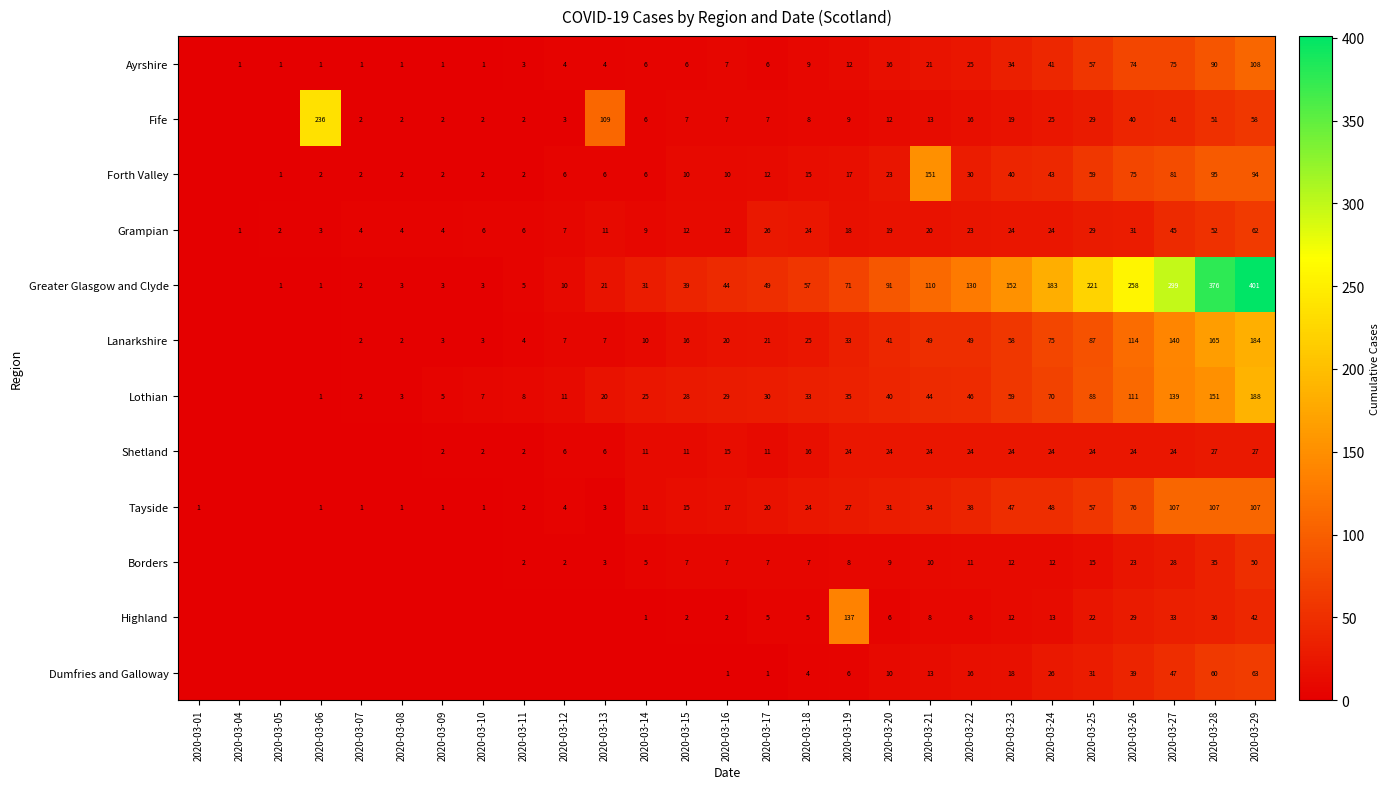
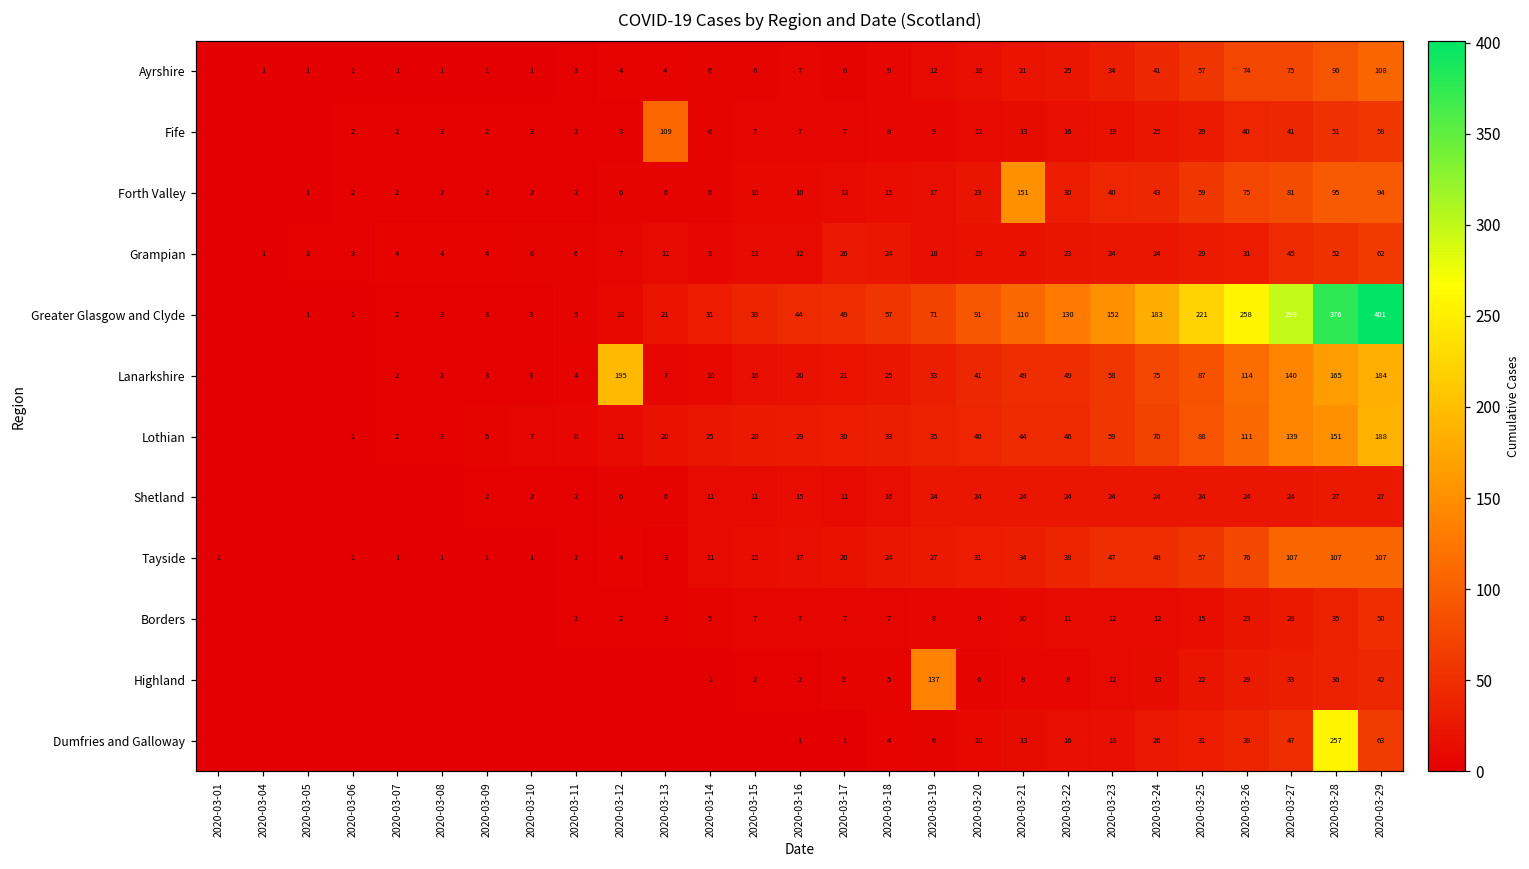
  {
    "Fife": {
-     "2020-03-06": 236,
+     "2020-03-06": 2,
      "2020-03-07": 2,
      "2020-03-08": 2,
      "2020-03-09": 2,
      "2020-03-10": 2,
      "2020-03-11": 2,
      "2020-03-12": 3,
      "2020-03-13": 109,
      "2020-03-14": 6,
      "2020-03-15": 7,
      "2020-03-16": 7,
      "2020-03-17": 7,
      "2020-03-18": 8,
      "2020-03-19": 9,
      "2020-03-20": 12,
      "2020-03-21": 13,
      "2020-03-22": 16,
      "2020-03-23": 19,
      "2020-03-24": 25,
      "2020-03-25": 29,
      "2020-03-26": 40,
      "2020-03-27": 41,
      "2020-03-28": 51,
      "2020-03-29": 58
    },
    "Lanarkshire": {
      "2020-03-07": 2,
      "2020-03-08": 2,
      "2020-03-09": 3,
      "2020-03-10": 3,
      "2020-03-11": 4,
-     "2020-03-12": 7,
+     "2020-03-12": 195,
      "2020-03-13": 7,
      "2020-03-14": 10,
      "2020-03-15": 16,
      "2020-03-16": 20,
      "2020-03-17": 21,
      "2020-03-18": 25,
      "2020-03-19": 33,
      "2020-03-20": 41,
      "2020-03-21": 49,
      "2020-03-22": 49,
      "2020-03-23": 58,
      "2020-03-24": 75,
      "2020-03-25": 87,
      "2020-03-26": 114,
      "2020-03-27": 140,
      "2020-03-28": 165,
      "2020-03-29": 184
    },
    "Dumfries and Galloway": {
      "2020-03-16": 1,
      "2020-03-17": 1,
      "2020-03-18": 4,
      "2020-03-19": 6,
      "2020-03-20": 10,
      "2020-03-21": 13,
      "2020-03-22": 16,
      "2020-03-23": 18,
      "2020-03-24": 26,
      "2020-03-25": 31,
      "2020-03-26": 39,
      "2020-03-27": 47,
-     "2020-03-28": 60,
+     "2020-03-28": 257,
      "2020-03-29": 63
    }
  }
